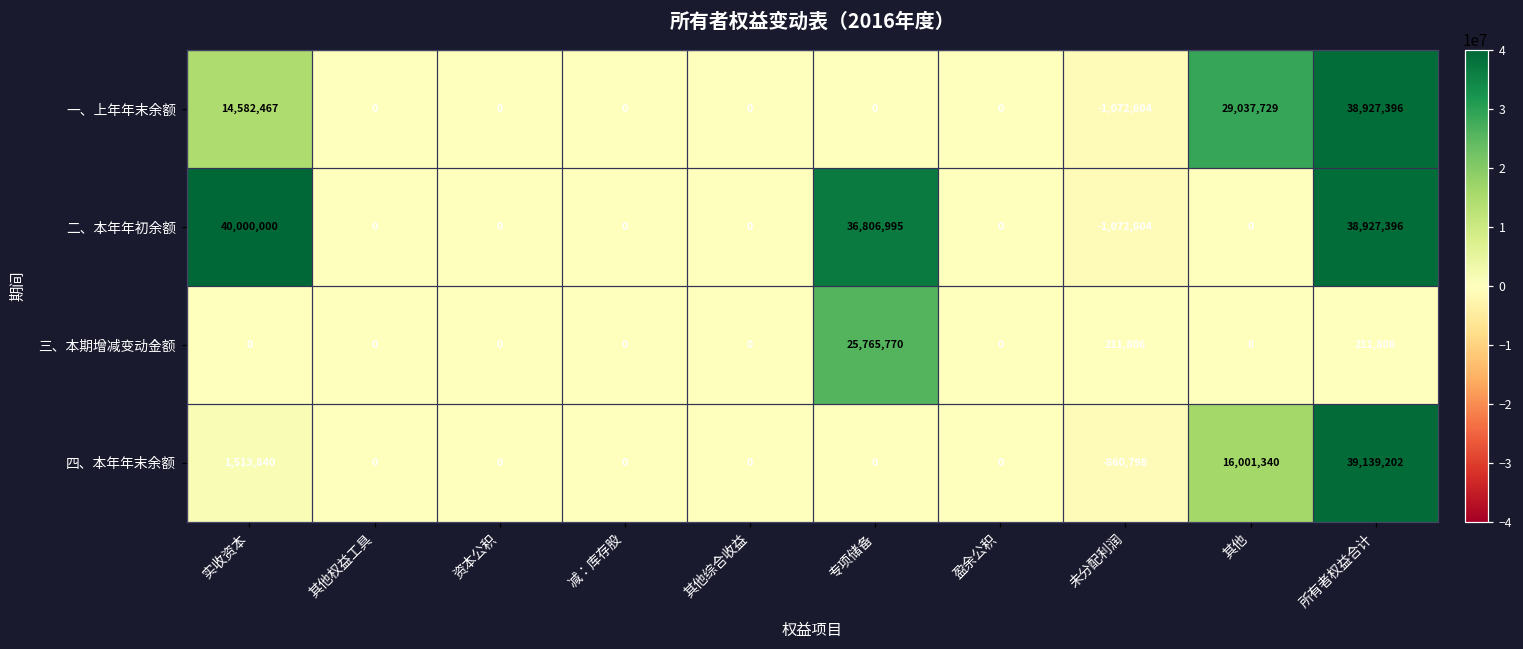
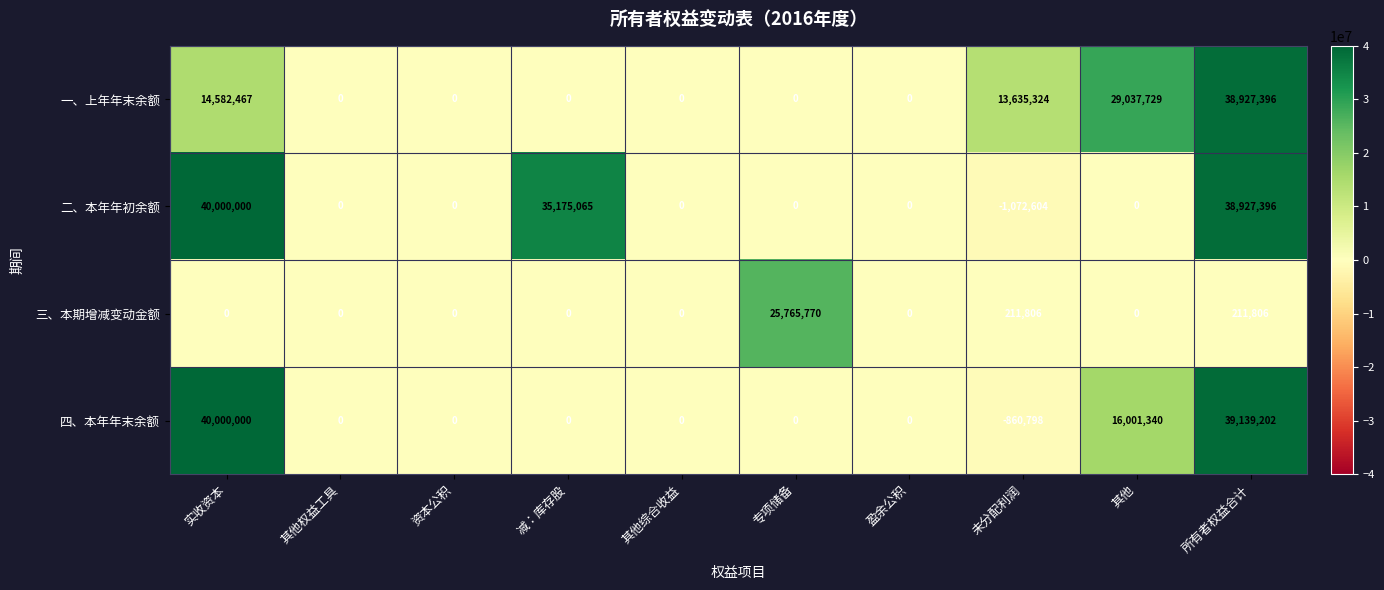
  {
    "一、上年年末余额": {
      "实收资本": "14,582,467",
      "其他权益工具": "0",
      "资本公积": "0",
      "减：库存股": "0",
      "其他综合收益": "0",
      "专项储备": "0",
      "盈余公积": "0",
-     "未分配利润": "-1,072,604",
+     "未分配利润": "13,635,324",
      "其他": "29,037,729",
      "所有者权益合计": "38,927,396"
    },
    "二、本年年初余额": {
      "实收资本": "40,000,000",
      "其他权益工具": "0",
      "资本公积": "0",
-     "减：库存股": "0",
+     "减：库存股": "35,175,065",
      "其他综合收益": "0",
-     "专项储备": "36,806,995",
+     "专项储备": "0",
      "盈余公积": "0",
      "未分配利润": "-1,072,604",
      "其他": "0",
      "所有者权益合计": "38,927,396"
    },
    "三、本期增减变动金额": {
      "实收资本": "0",
      "其他权益工具": "0",
      "资本公积": "0",
      "减：库存股": "0",
      "其他综合收益": "0",
      "专项储备": "25,765,770",
      "盈余公积": "0",
      "未分配利润": "211,806",
      "其他": "0",
      "所有者权益合计": "211,806"
    },
    "四、本年年末余额": {
-     "实收资本": "1,513,840",
+     "实收资本": "40,000,000",
      "其他权益工具": "0",
      "资本公积": "0",
      "减：库存股": "0",
      "其他综合收益": "0",
      "专项储备": "0",
      "盈余公积": "0",
      "未分配利润": "-860,798",
      "其他": "16,001,340",
      "所有者权益合计": "39,139,202"
    }
  }
